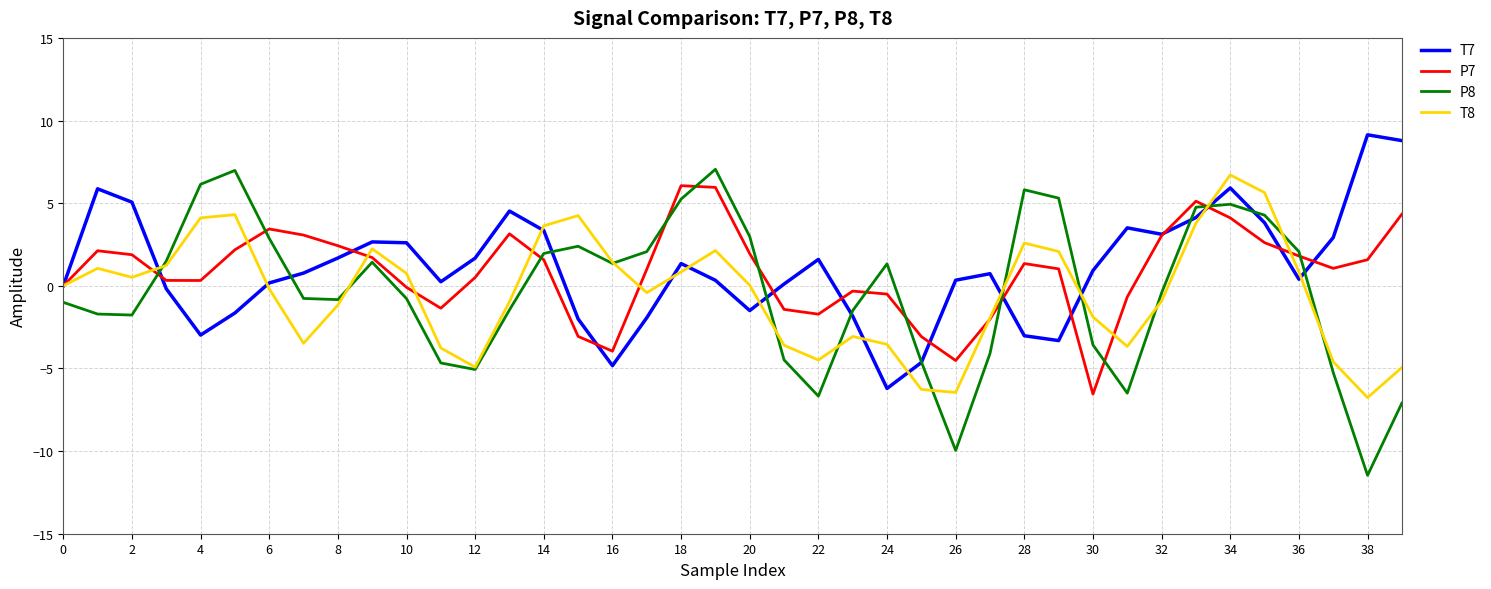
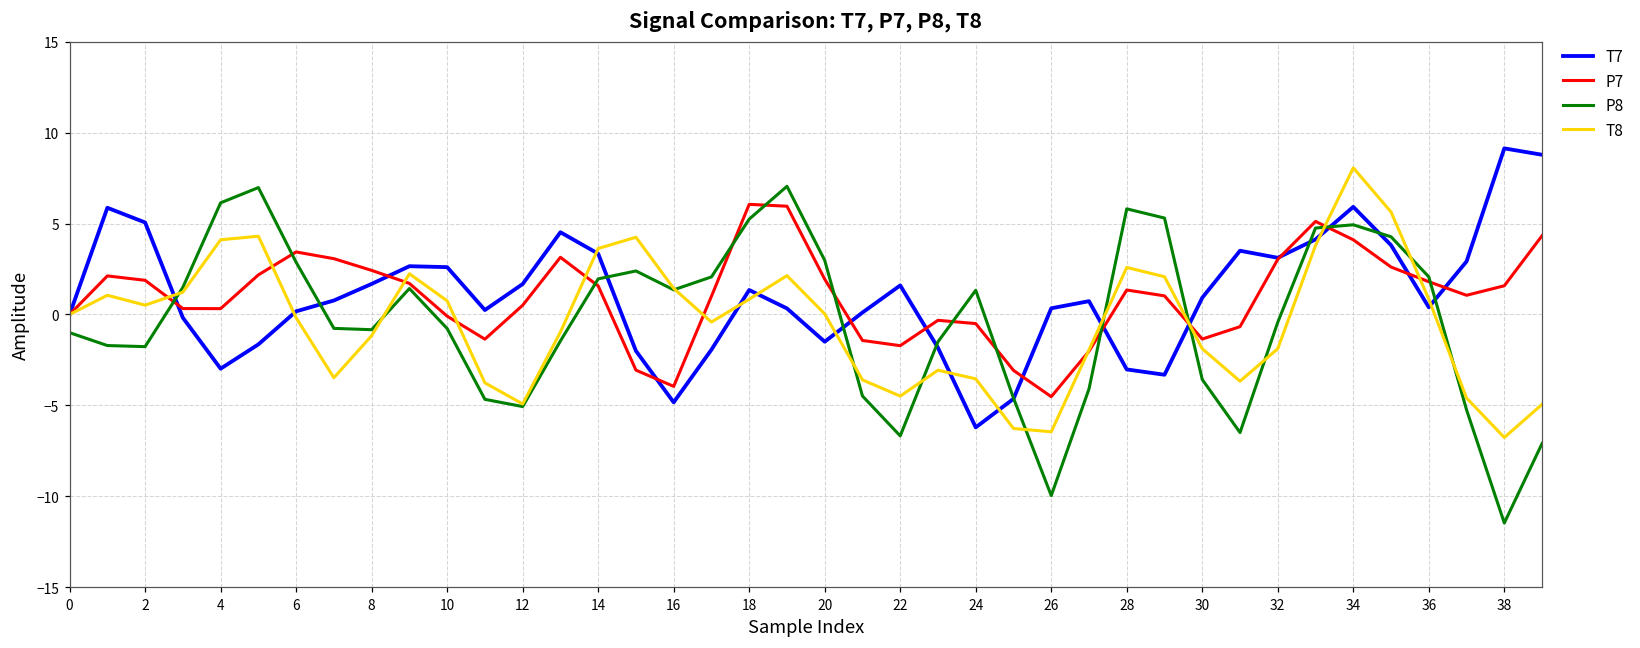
  {
    "T7": {
      "2": 5.1,
      "4": -3.0,
      "6": 0.2,
      "8": 1.7,
      "10": 2.6,
      "12": 1.7,
      "14": 3.3,
      "16": -4.8,
      "18": 1.3,
      "20": -1.5,
      "22": 1.6,
      "24": -6.2,
      "26": 0.3,
      "28": -3.0,
      "30": 0.9,
      "34": 5.9,
      "36": 0.4,
      "38": 9.1
    },
    "P7": {
      "2": 1.9,
      "4": 0.3,
      "6": 3.4,
      "8": 2.4,
      "10": -0.1,
      "12": 0.5,
      "14": 1.6,
      "16": -4.0,
      "18": 6.1,
      "20": 1.9,
      "22": -1.7,
      "24": -0.5,
      "26": -4.5,
      "28": 1.3,
-     "30": -6.6,
+     "30": -1.4,
      "34": 4.1,
      "36": 1.8,
      "38": 1.6
    },
    "P8": {
      "0": -1.0,
      "2": -1.8,
      "4": 6.1,
      "6": 2.9,
      "8": -0.8,
      "10": -0.8,
      "14": 2.0,
      "18": 5.2,
      "20": 3.0,
      "22": -6.7,
      "24": 1.3,
      "26": -10.0,
      "28": 5.8,
      "30": -3.6,
      "32": -0.4,
      "34": 4.9,
      "36": 2.1,
      "38": -11.5
    },
    "T8": {
      "2": 0.5,
      "4": 4.1,
      "6": -0.2,
      "8": -1.2,
      "10": 0.8,
      "14": 3.6,
      "18": 0.8,
      "20": 0.0,
      "22": -4.5,
      "24": -3.5,
      "26": -6.5,
      "28": 2.6,
      "30": -1.9,
-     "32": -0.9,
-     "34": 6.7,
+     "32": -1.9,
+     "34": 8.1,
      "36": 0.8,
      "38": -6.8
    }
  }
